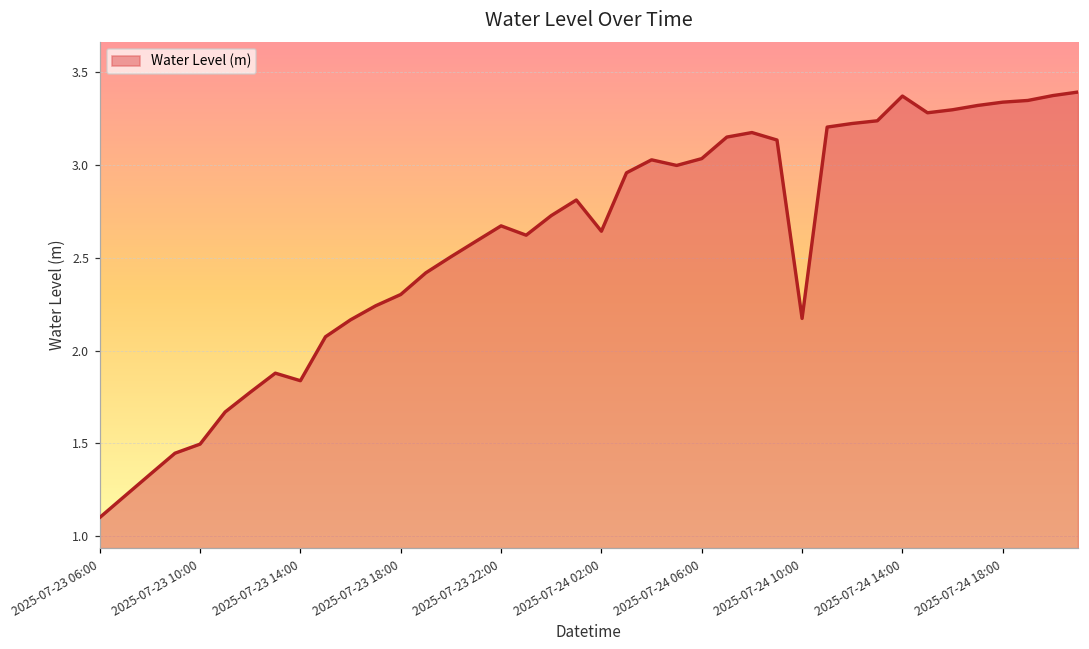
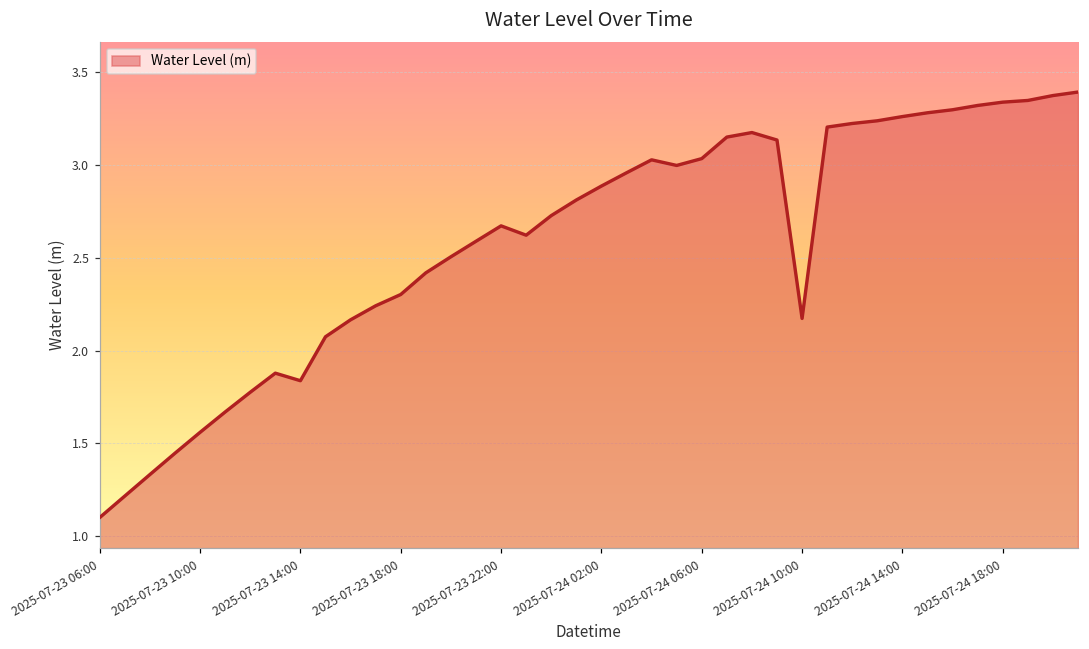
  {
    "2025-07-23 06:00": 1.10,
-   "2025-07-23 10:00": 1.50,
+   "2025-07-23 10:00": 1.56,
    "2025-07-23 14:00": 1.84,
    "2025-07-23 18:00": 2.30,
    "2025-07-23 22:00": 2.67,
-   "2025-07-24 02:00": 2.64,
+   "2025-07-24 02:00": 2.89,
    "2025-07-24 06:00": 3.03,
    "2025-07-24 10:00": 2.17,
-   "2025-07-24 14:00": 3.37,
+   "2025-07-24 14:00": 3.26,
    "2025-07-24 18:00": 3.34
  }
